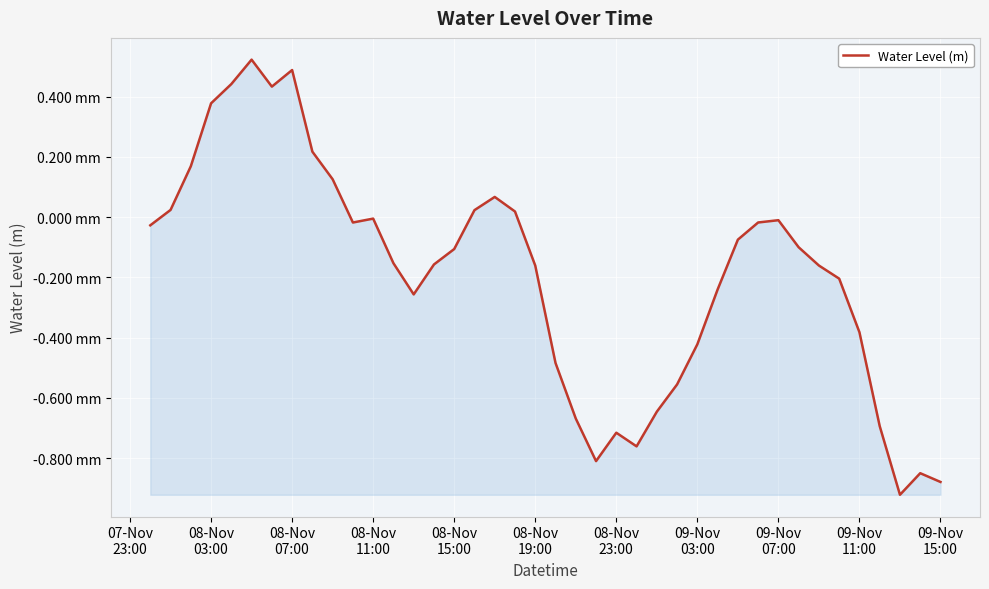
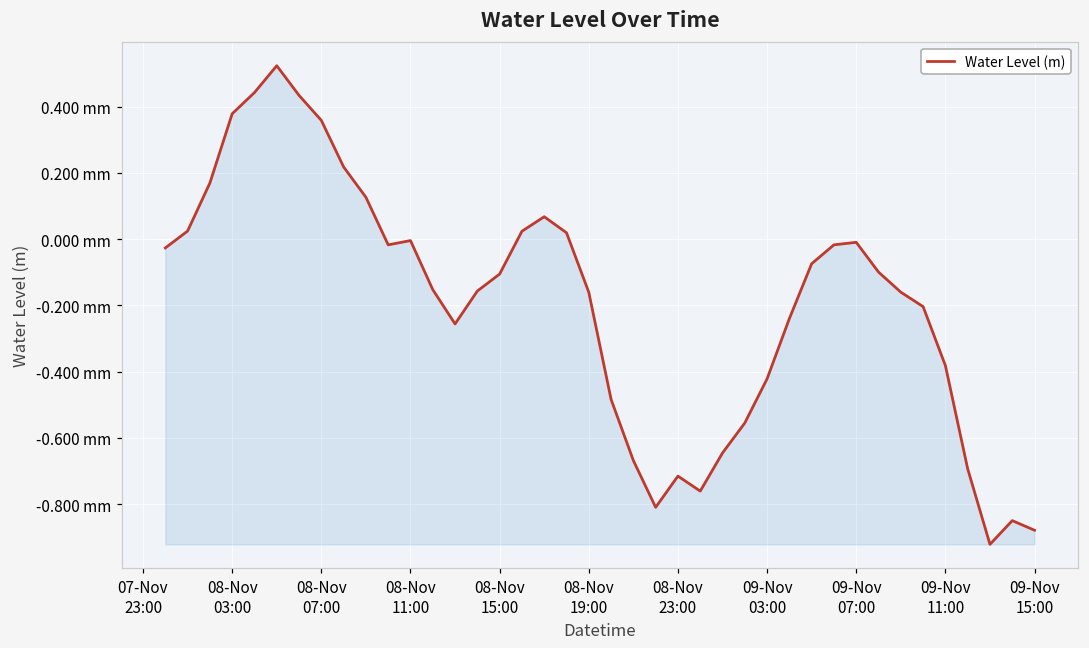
  {
    "08-Nov 03:00": "0.38 mm",
-   "08-Nov 07:00": "0.49 mm",
+   "08-Nov 07:00": "0.36 mm",
    "08-Nov 11:00": "0.00 mm",
    "08-Nov 15:00": "-0.11 mm",
    "08-Nov 19:00": "-0.16 mm",
    "08-Nov 23:00": "-0.72 mm",
    "09-Nov 03:00": "-0.42 mm",
    "09-Nov 07:00": "-0.01 mm",
    "09-Nov 11:00": "-0.38 mm",
    "09-Nov 15:00": "-0.88 mm"
  }
